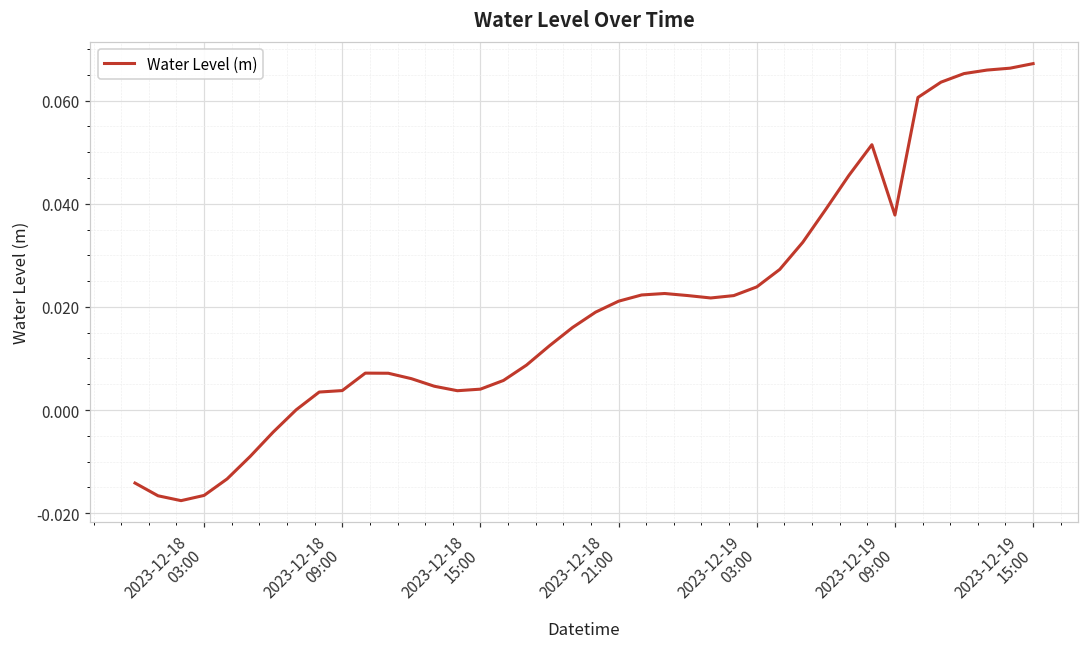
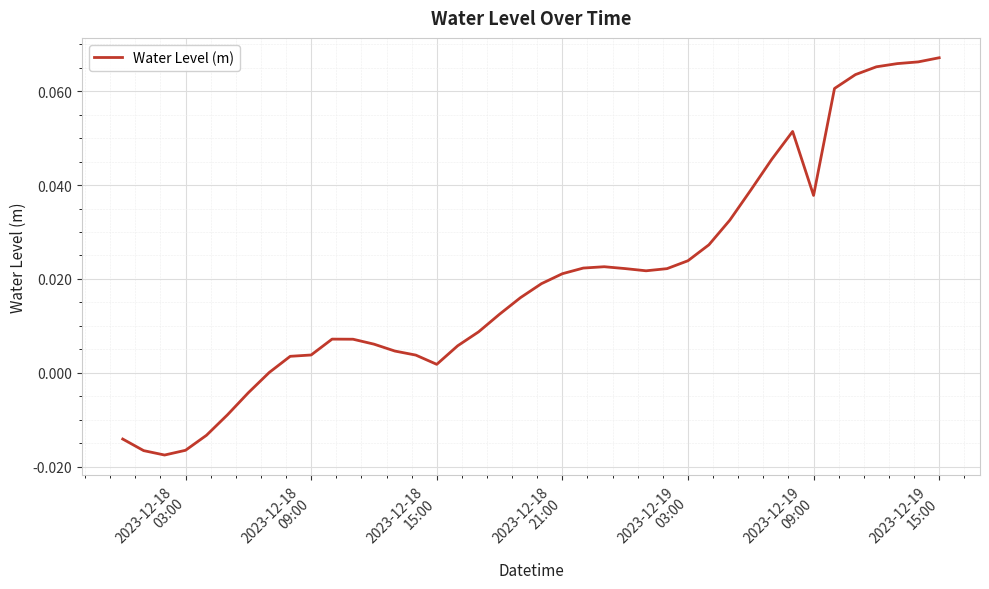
  {
    "2023-12-18 03:00": -0.017,
    "2023-12-18 09:00": 0.004,
-   "2023-12-18 15:00": 0.004,
+   "2023-12-18 15:00": 0.002,
    "2023-12-18 21:00": 0.021,
    "2023-12-19 03:00": 0.024,
    "2023-12-19 09:00": 0.038,
    "2023-12-19 15:00": 0.067
  }
